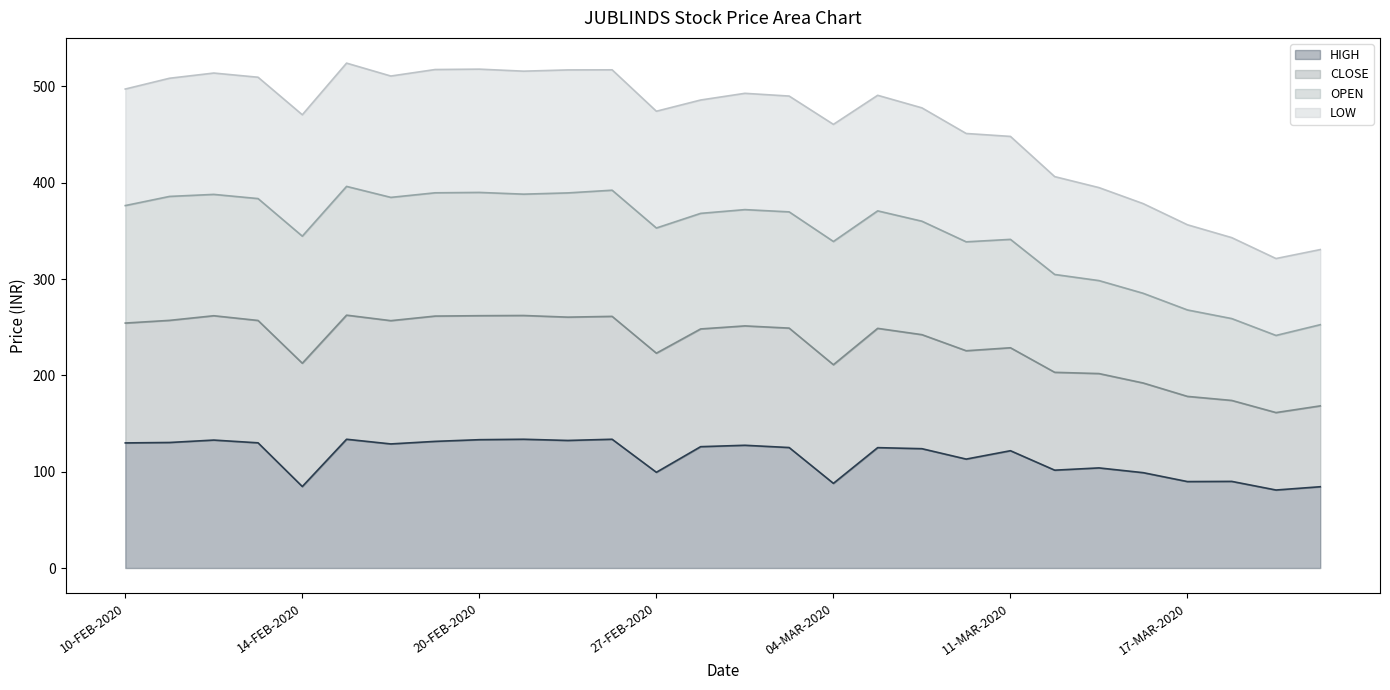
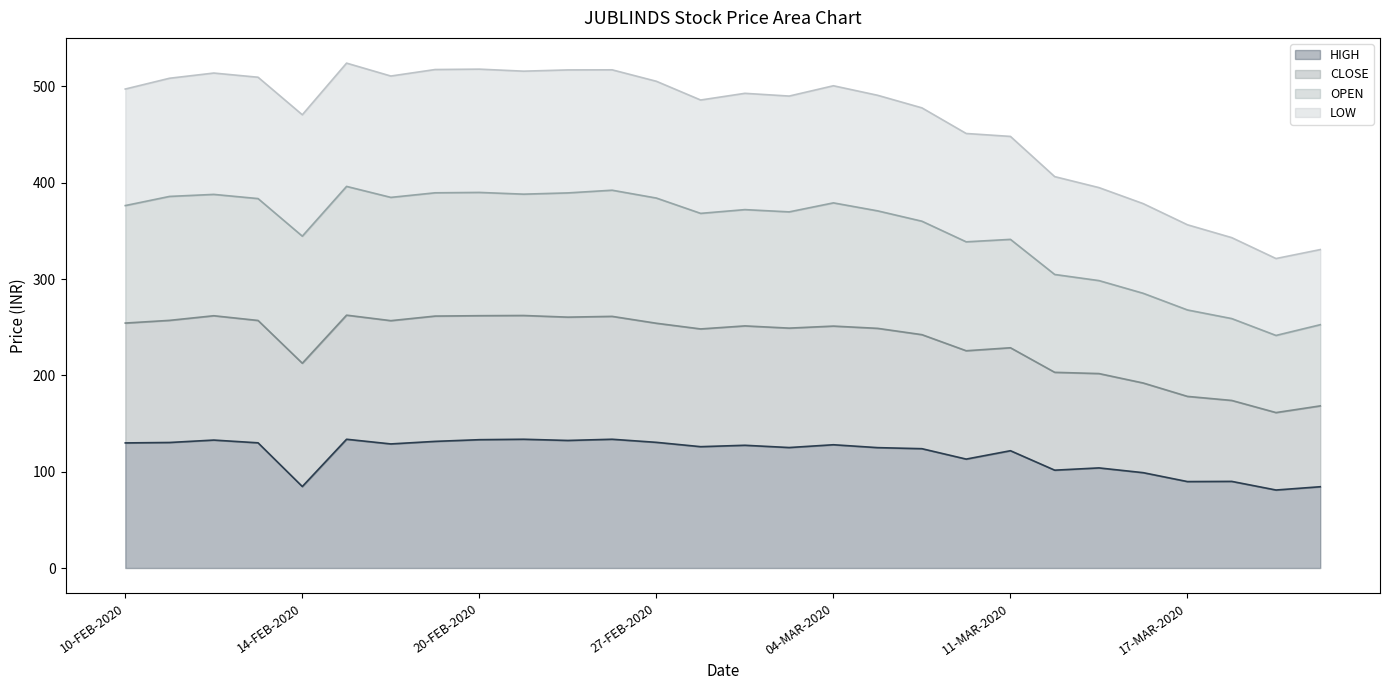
  {
    "HIGH": {
      "10-FEB-2020": 130,
      "14-FEB-2020": 80,
      "20-FEB-2020": 130,
-     "27-FEB-2020": 100,
-     "04-MAR-2020": 90,
+     "27-FEB-2020": 130,
+     "04-MAR-2020": 130,
      "11-MAR-2020": 120,
      "17-MAR-2020": 90
    }
  }
